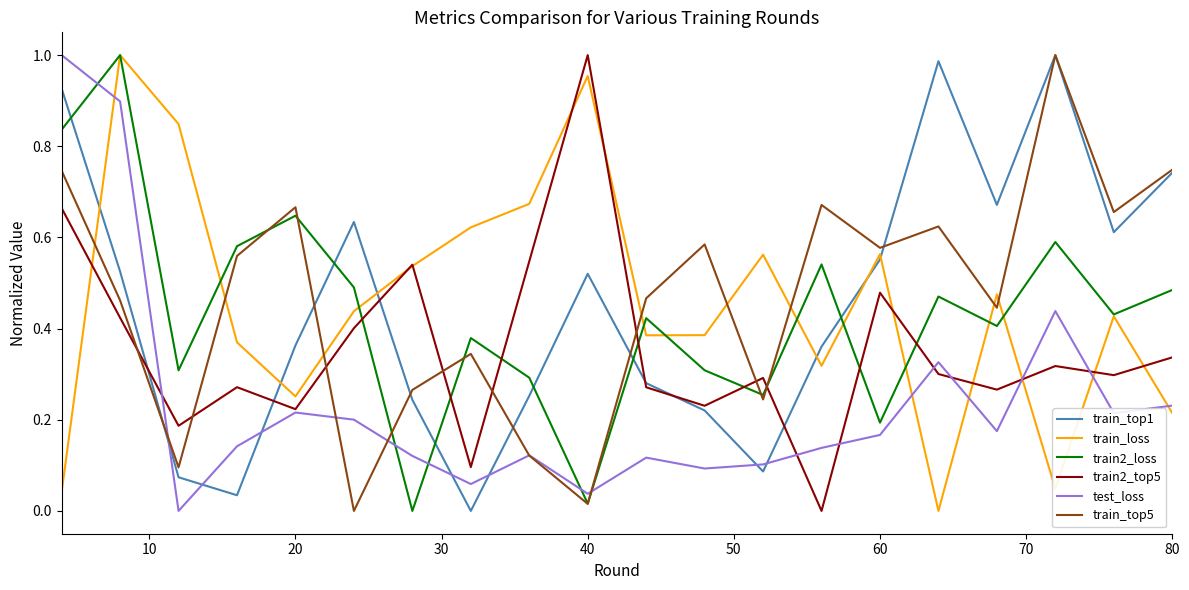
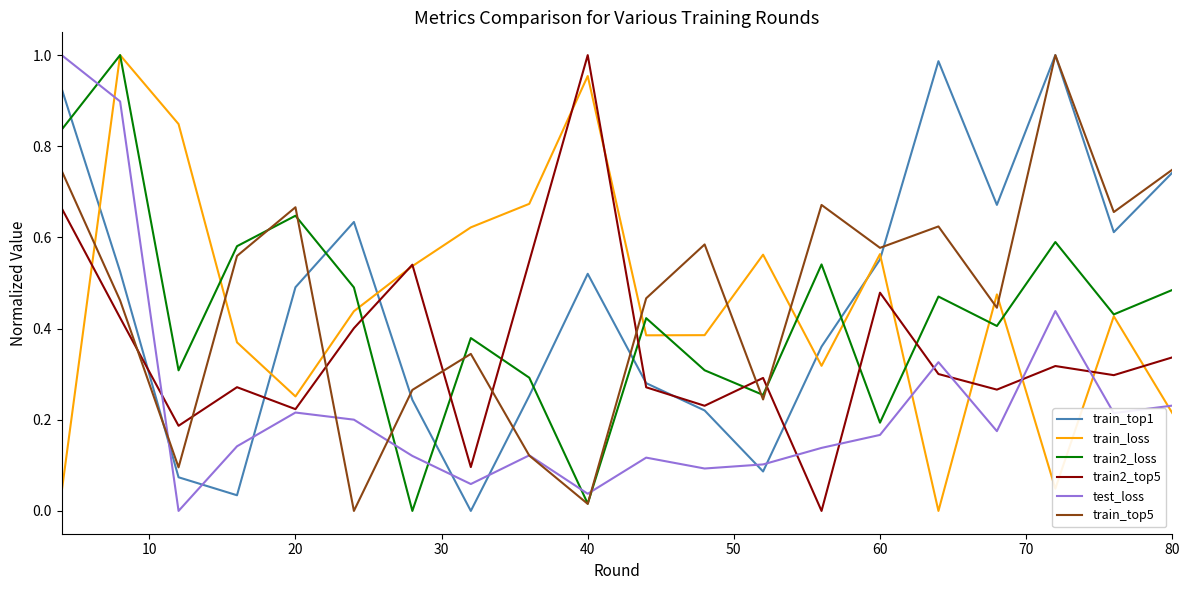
  {
    "train_top1": {
-     "20": 0.36,
+     "20": 0.49,
      "40": 0.52,
      "60": 0.55,
      "80": 0.74
    },
    "train_loss": {
      "20": 0.25,
      "40": 0.95,
      "60": 0.56,
      "80": 0.21
    },
    "train2_loss": {
      "20": 0.65,
      "60": 0.19,
      "80": 0.48
    },
    "train2_top5": {
      "20": 0.22,
      "40": 1.00,
      "60": 0.48,
      "80": 0.34
    },
    "test_loss": {
      "20": 0.22,
      "40": 0.04,
      "60": 0.17,
      "80": 0.23
    },
    "train_top5": {
      "20": 0.67,
      "60": 0.58,
      "80": 0.75
    }
  }
